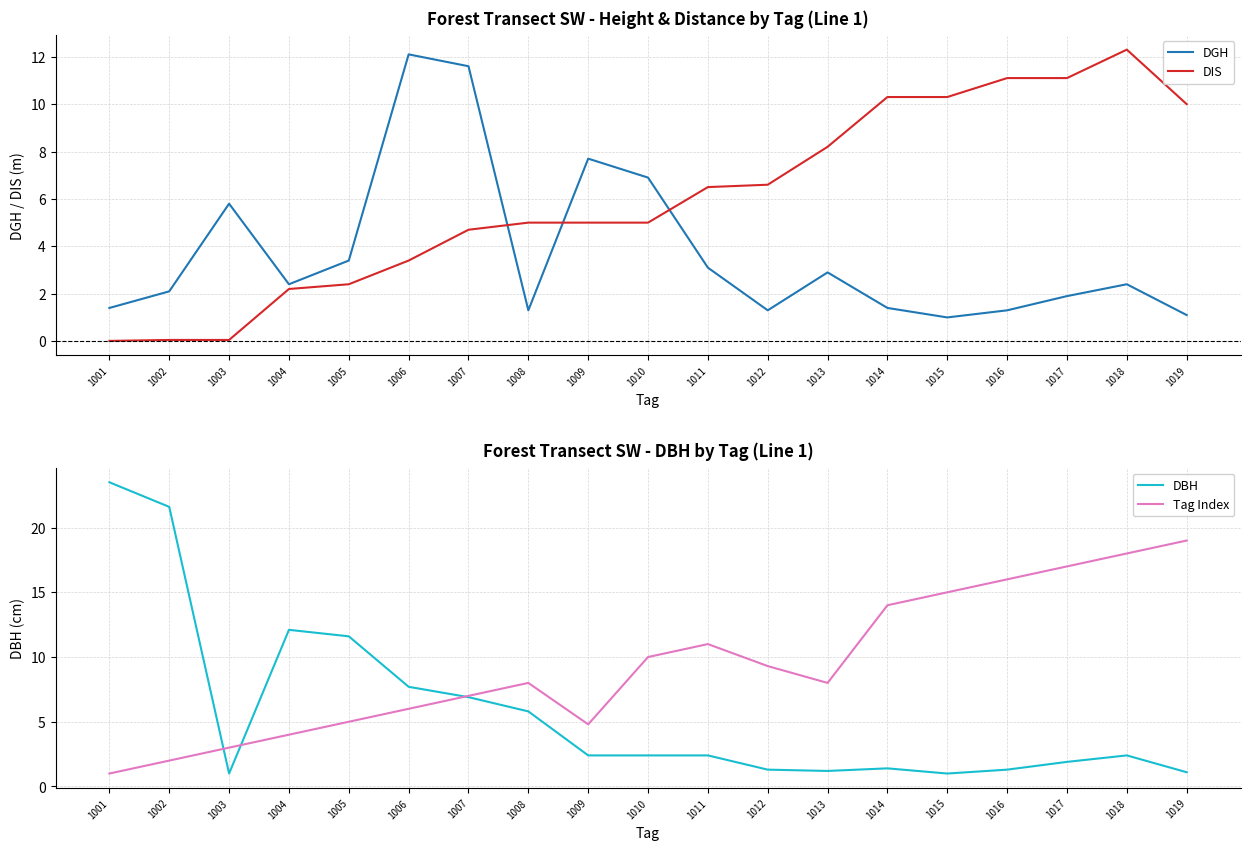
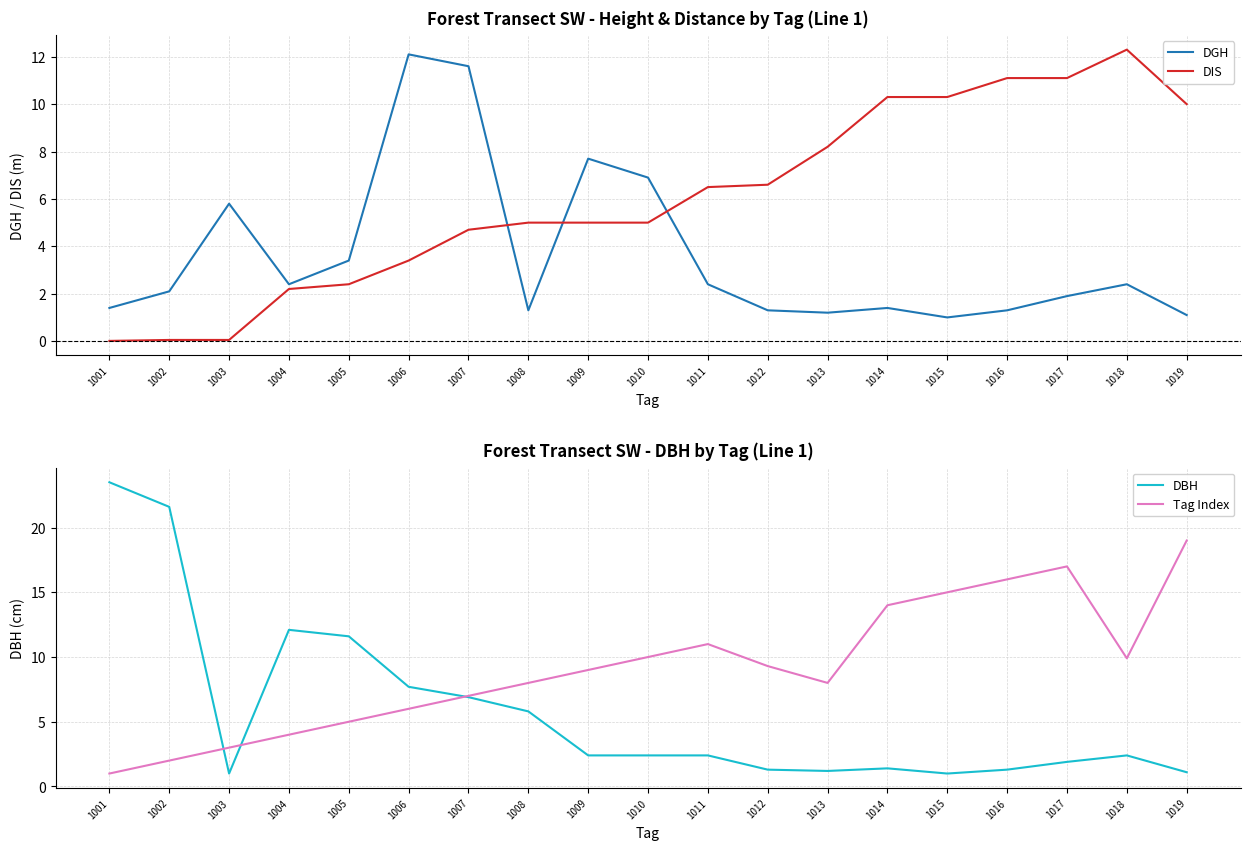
  {
    "Forest Transect SW - Height & Distance by Tag (Line 1)": {
      "DGH": {
        "1001": 1.4,
        "1002": 2.1,
        "1003": 5.8,
        "1004": 2.4,
        "1005": 3.4,
        "1006": 12.1,
        "1007": 11.6,
        "1008": 1.3,
        "1009": 7.7,
        "1010": 6.9,
-       "1011": 3.1,
+       "1011": 2.4,
        "1012": 1.3,
-       "1013": 2.9,
+       "1013": 1.2,
        "1014": 1.4,
        "1015": 1.0,
        "1016": 1.3,
        "1017": 1.9,
        "1018": 2.4,
        "1019": 1.1
      },
      "DIS": {
        "1001": 0.0,
        "1002": 0.1,
        "1003": 0.1,
        "1004": 2.2,
        "1005": 2.4,
        "1006": 3.4,
        "1007": 4.7,
        "1008": 5.0,
        "1009": 5.0,
        "1010": 5.0,
        "1011": 6.5,
        "1012": 6.6,
        "1013": 8.2,
        "1014": 10.3,
        "1015": 10.3,
        "1016": 11.1,
        "1017": 11.1,
        "1018": 12.3,
        "1019": 10.0
      }
    },
    "Forest Transect SW - DBH by Tag (Line 1)": {
      "DBH": {
        "1001": 23.5,
        "1002": 21.6,
        "1003": 1.0,
        "1004": 12.1,
        "1005": 11.6,
        "1006": 7.7,
        "1008": 5.8,
        "1009": 2.4,
        "1010": 2.4,
        "1011": 2.4,
        "1012": 1.3,
        "1013": 1.2,
        "1014": 1.4,
        "1015": 1.0,
        "1016": 1.3,
        "1017": 1.9,
        "1018": 2.4,
        "1019": 1.1
      },
      "Tag Index": {
        "1001": 1.0,
        "1002": 2.0,
        "1003": 3.0,
        "1004": 4.0,
        "1005": 5.0,
        "1006": 6.0,
        "1008": 8.0,
-       "1009": 4.8,
+       "1009": 9.0,
        "1010": 10.0,
        "1011": 11.0,
        "1012": 9.3,
        "1013": 8.0,
        "1014": 14.0,
        "1015": 15.0,
        "1016": 16.0,
        "1017": 17.0,
-       "1018": 18.0,
+       "1018": 9.9,
        "1019": 19.0
      }
    }
  }
